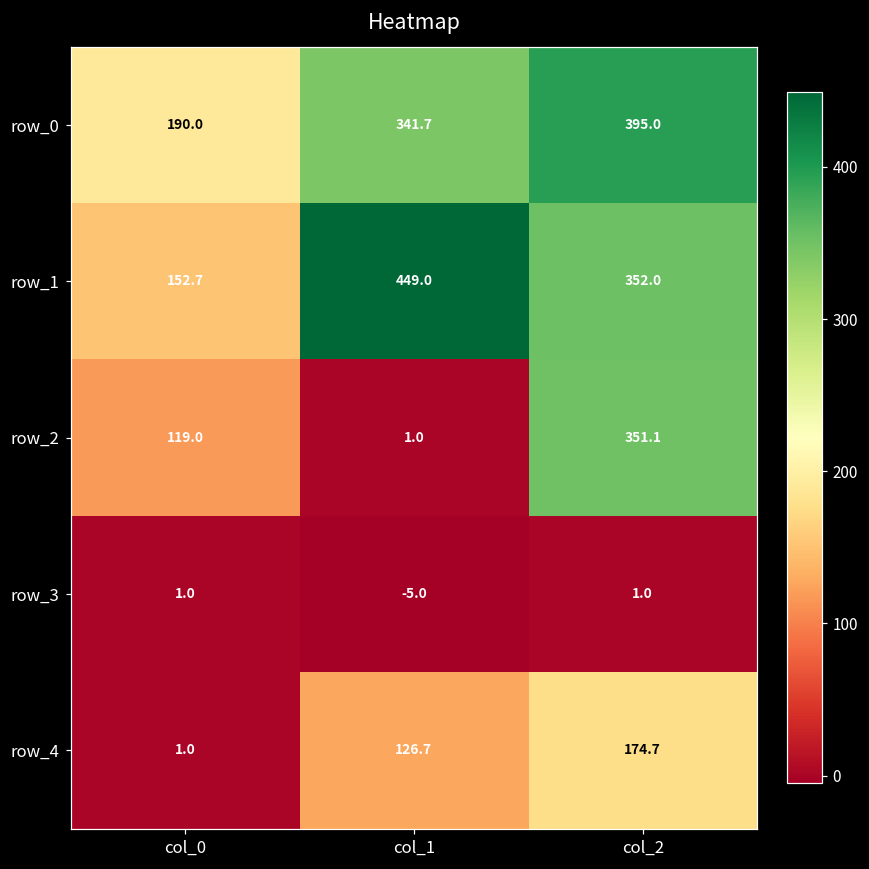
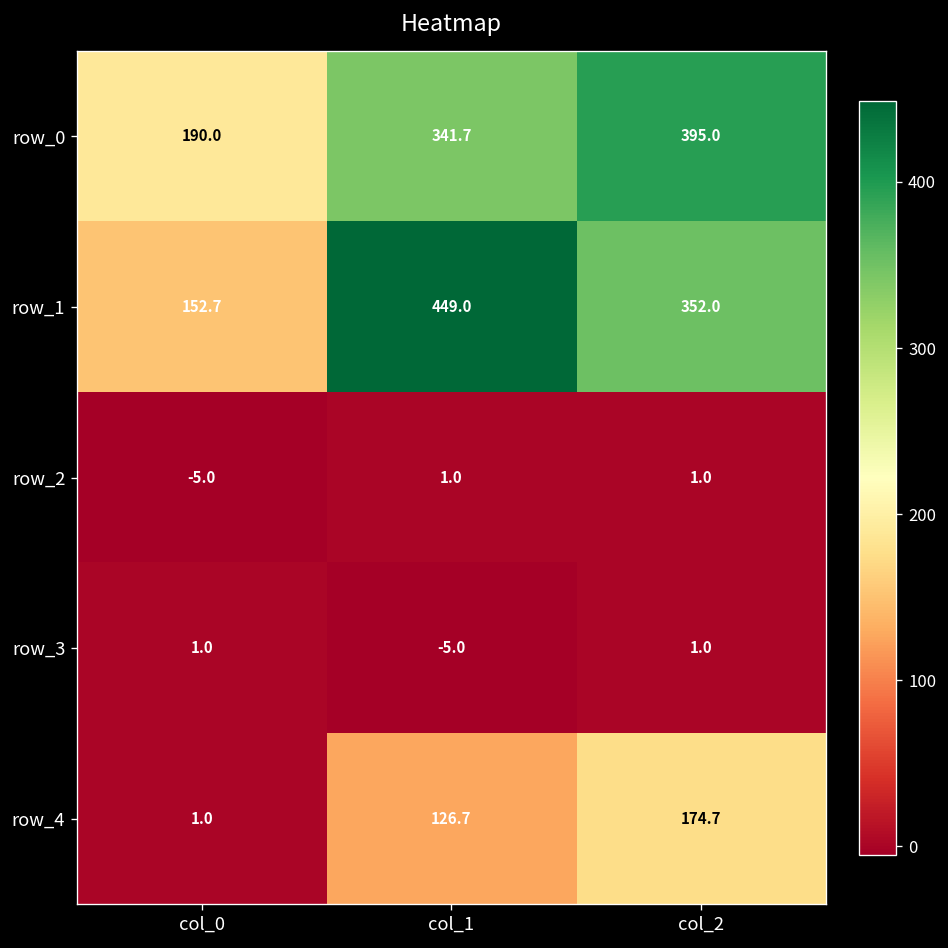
  {
    "row_0": {
      "col_0": 190.0,
      "col_1": 341.7,
      "col_2": 395.0
    },
    "row_1": {
      "col_0": 152.7,
      "col_1": 449.0,
      "col_2": 352.0
    },
    "row_2": {
-     "col_0": 119.0,
+     "col_0": -5.0,
      "col_1": 1.0,
-     "col_2": 351.1
+     "col_2": 1.0
    },
    "row_3": {
      "col_0": 1.0,
      "col_1": -5.0,
      "col_2": 1.0
    },
    "row_4": {
      "col_0": 1.0,
      "col_1": 126.7,
      "col_2": 174.7
    }
  }
